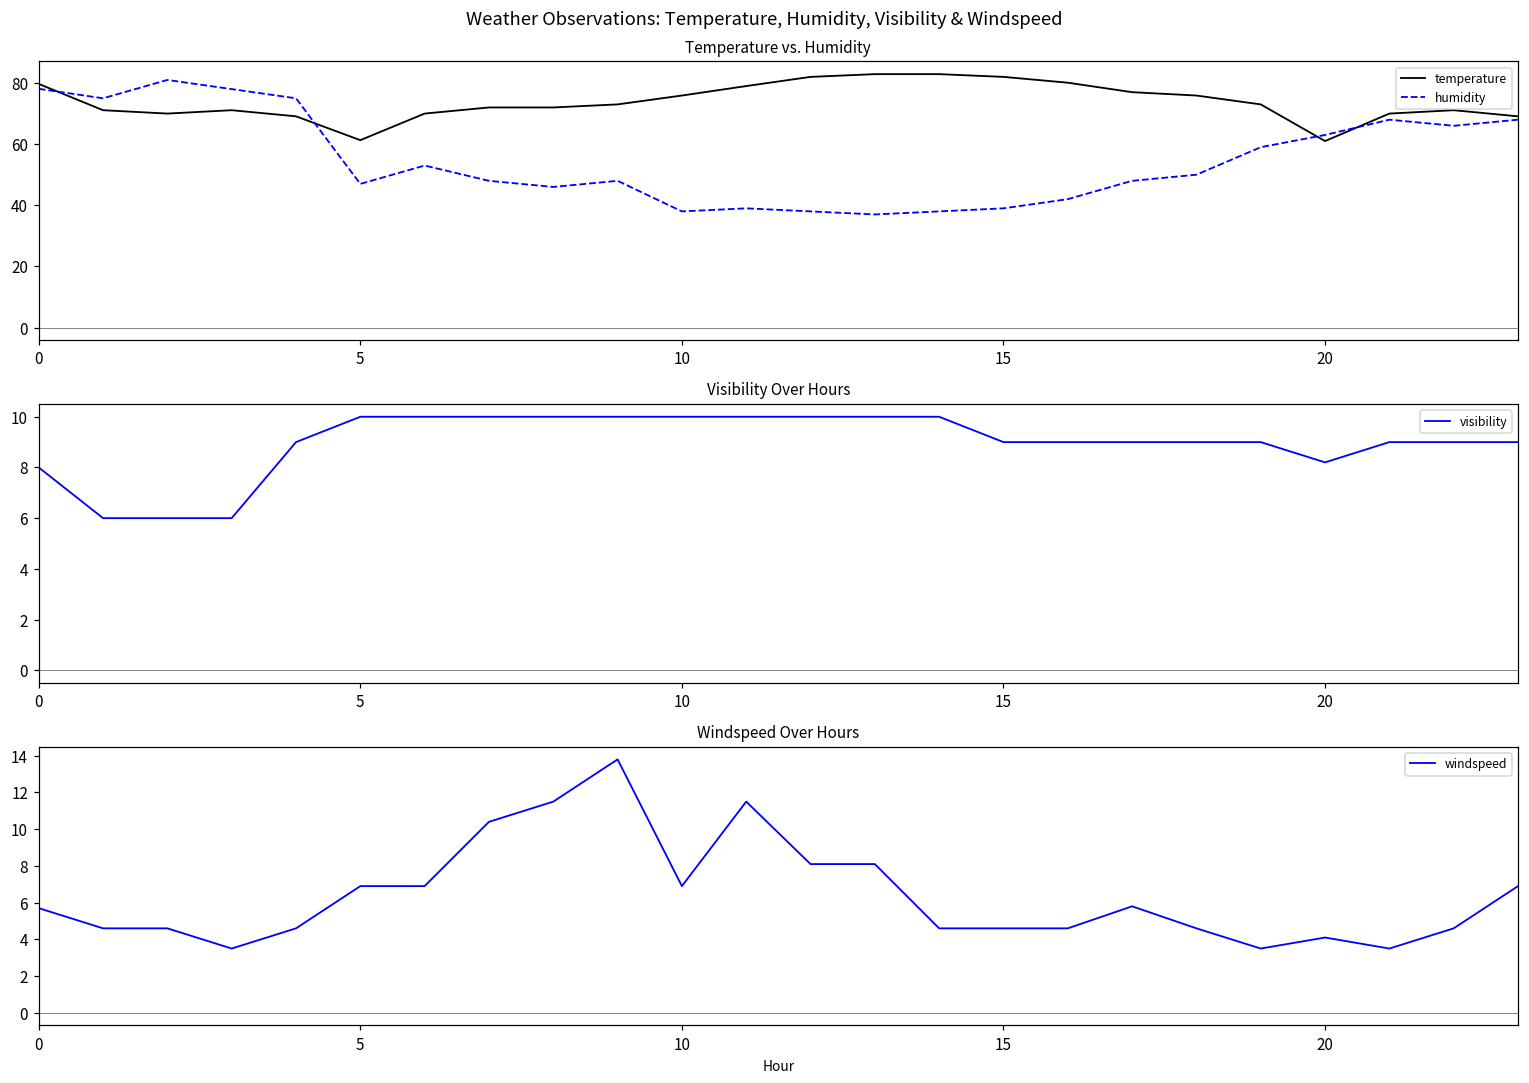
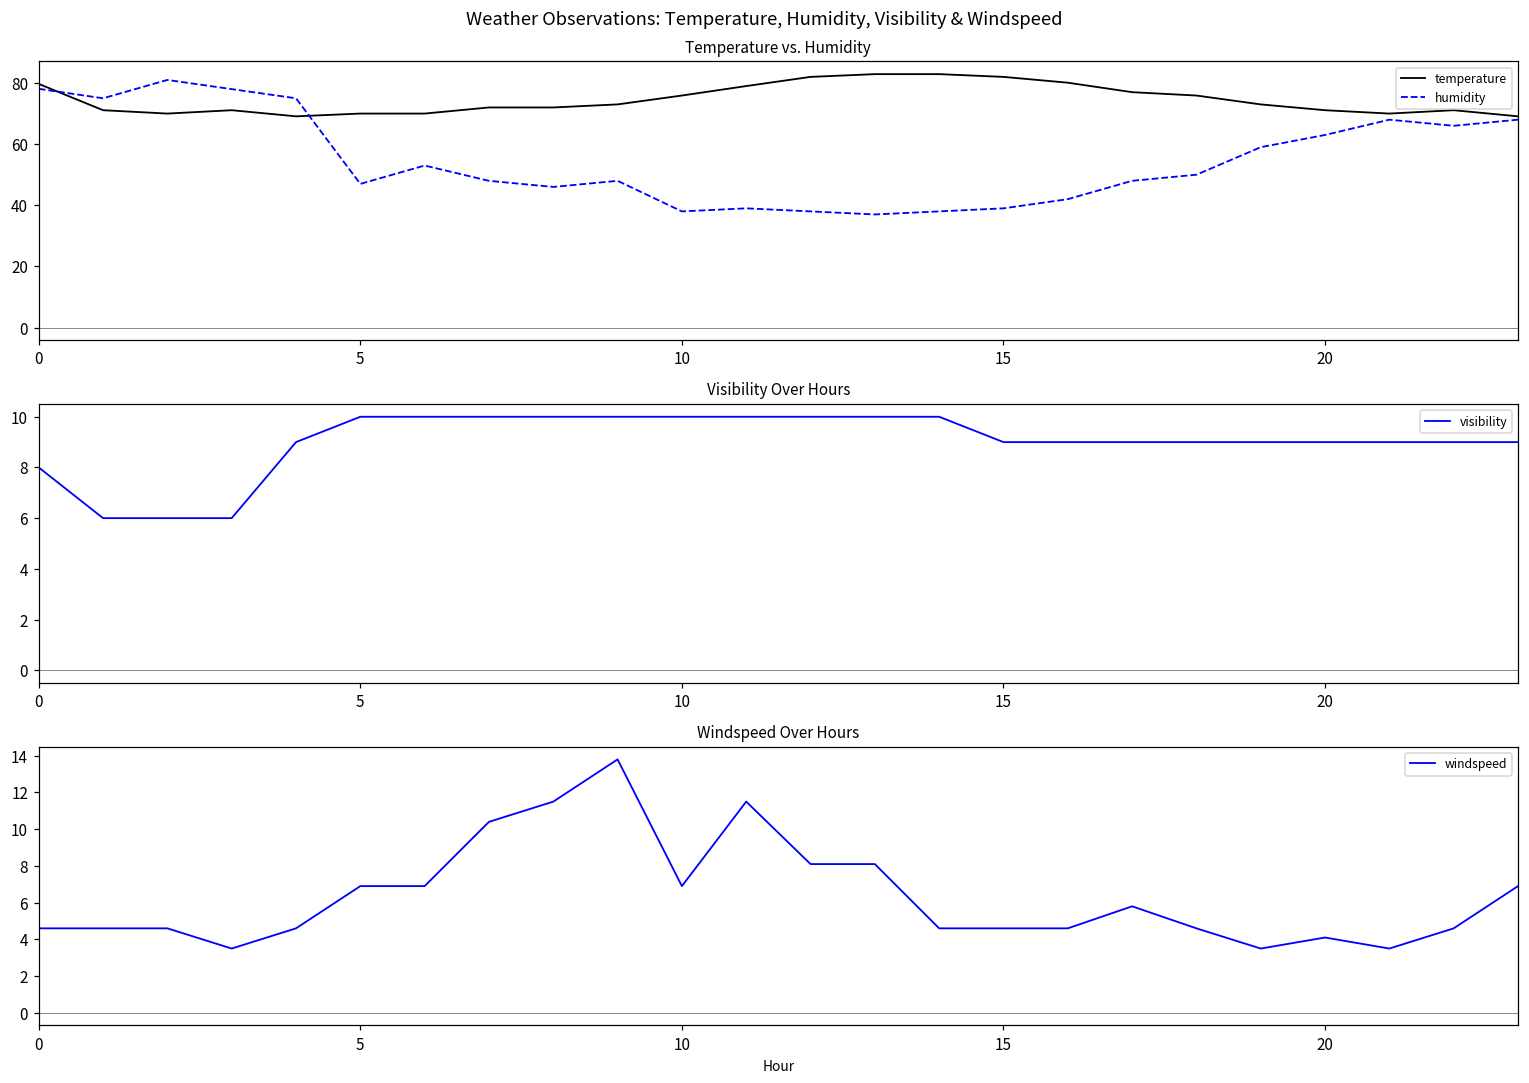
  {
    "Temperature vs. Humidity": {
      "temperature": {
        "0": 80,
-       "5": 61,
+       "5": 70,
        "10": 76,
        "15": 82,
-       "20": 61
+       "20": 71
      },
      "humidity": {
        "0": 78,
        "5": 47,
        "10": 38,
        "15": 39,
        "20": 63
      }
    },
    "Visibility Over Hours": {
      "0": 8.0,
      "5": 10.0,
      "10": 10.0,
      "15": 9.0,
-     "20": 8.2
+     "20": 9.0
    },
    "Windspeed Over Hours": {
-     "0": 5.7,
+     "0": 4.6,
      "5": 6.9,
      "10": 6.9,
      "15": 4.6,
      "20": 4.1
    }
  }
